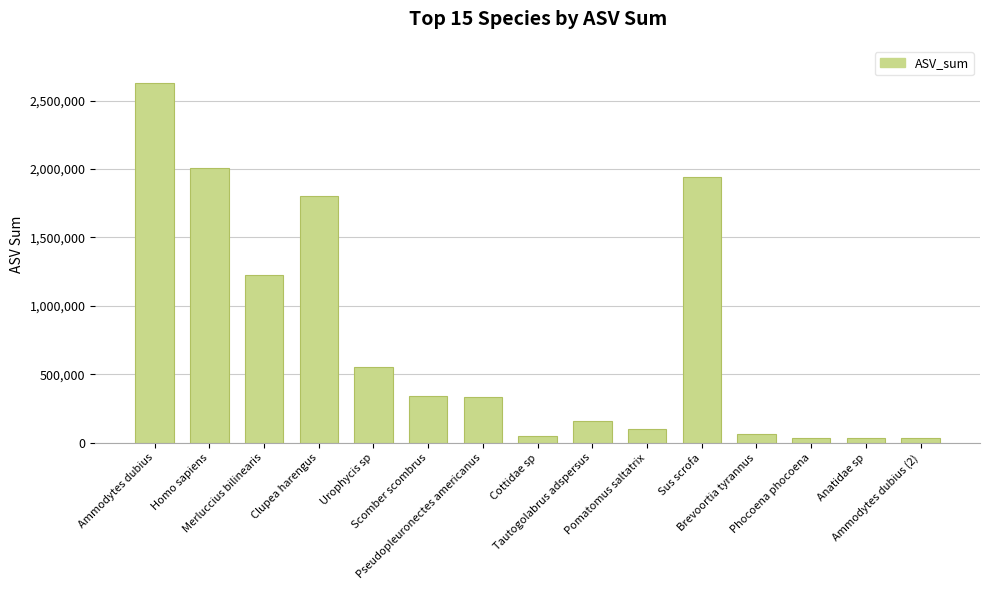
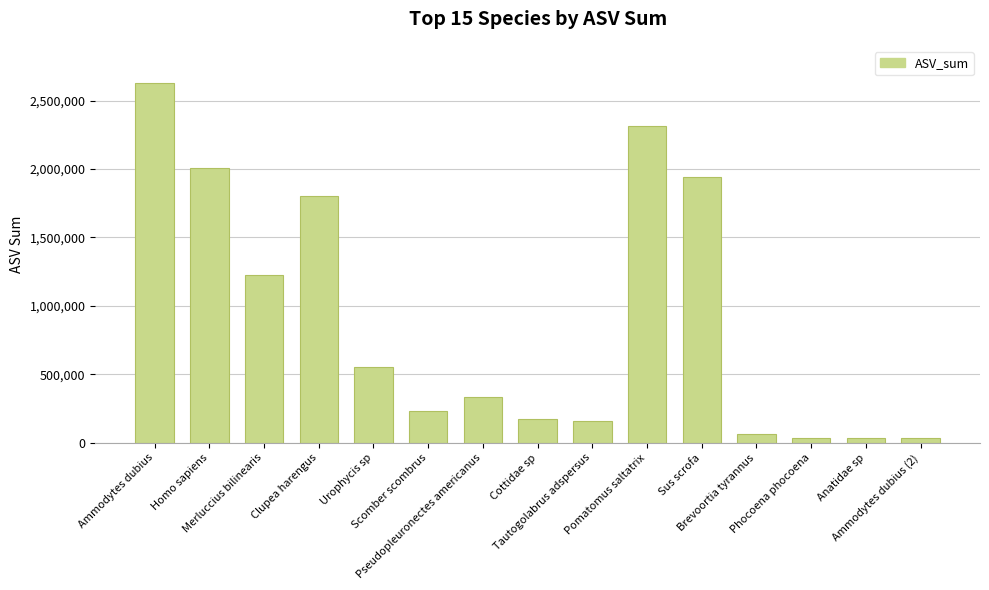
  {
    "Ammodytes dubius": "2,630,000",
    "Homo sapiens": "2,010,000",
    "Merluccius bilinearis": "1,220,000",
    "Clupea harengus": "1,800,000",
    "Urophycis sp": "560,000",
-   "Scomber scombrus": "340,000",
+   "Scomber scombrus": "230,000",
    "Pseudopleuronectes americanus": "330,000",
-   "Cottidae sp": "50,000",
+   "Cottidae sp": "180,000",
    "Tautogolabrus adspersus": "160,000",
-   "Pomatomus saltatrix": "100,000",
+   "Pomatomus saltatrix": "2,310,000",
    "Sus scrofa": "1,940,000",
    "Brevoortia tyrannus": "60,000",
    "Phocoena phocoena": "40,000",
    "Anatidae sp": "40,000",
    "Ammodytes dubius (2)": "40,000"
  }
